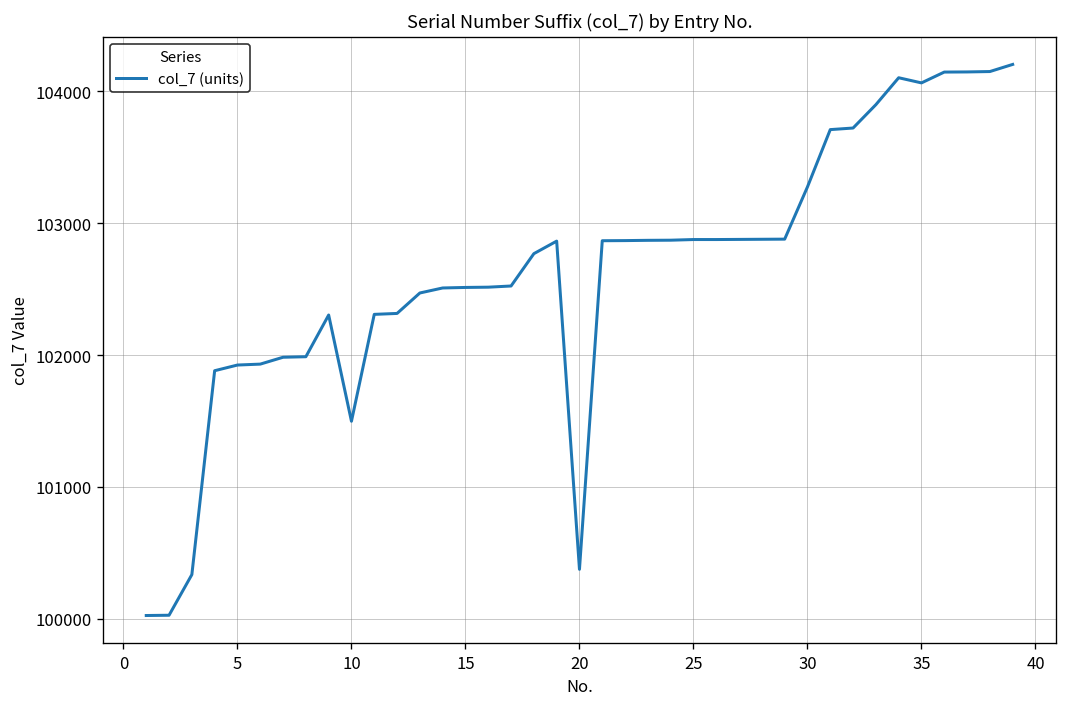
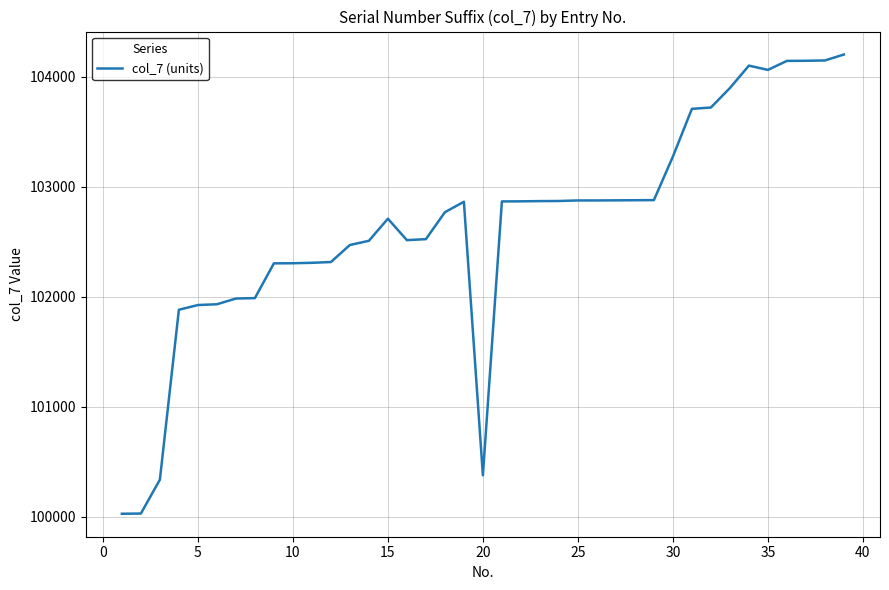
  {
    "5": 101920,
-   "10": 101500,
-   "15": 102510,
+   "10": 102300,
+   "15": 102710,
    "20": 100380,
    "25": 102880,
    "30": 103270,
    "35": 104060
  }
